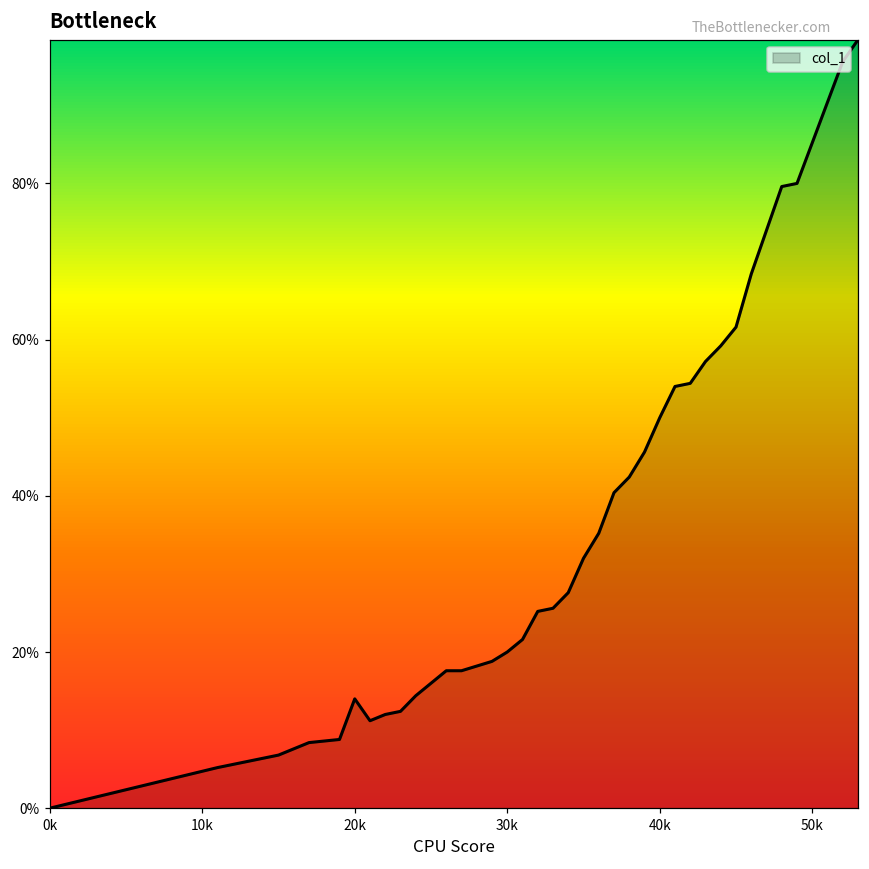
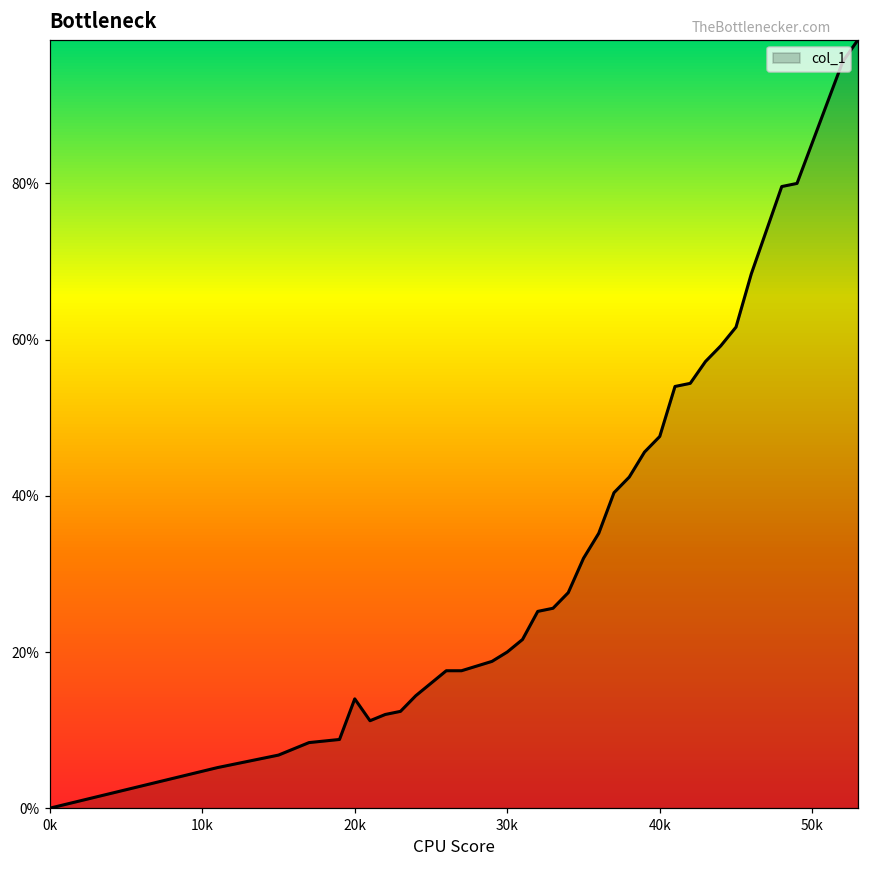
  {
    "0k": "0%",
    "20k": "14%",
    "30k": "20%",
-   "40k": "50%",
+   "40k": "48%",
    "50k": "85%"
  }
